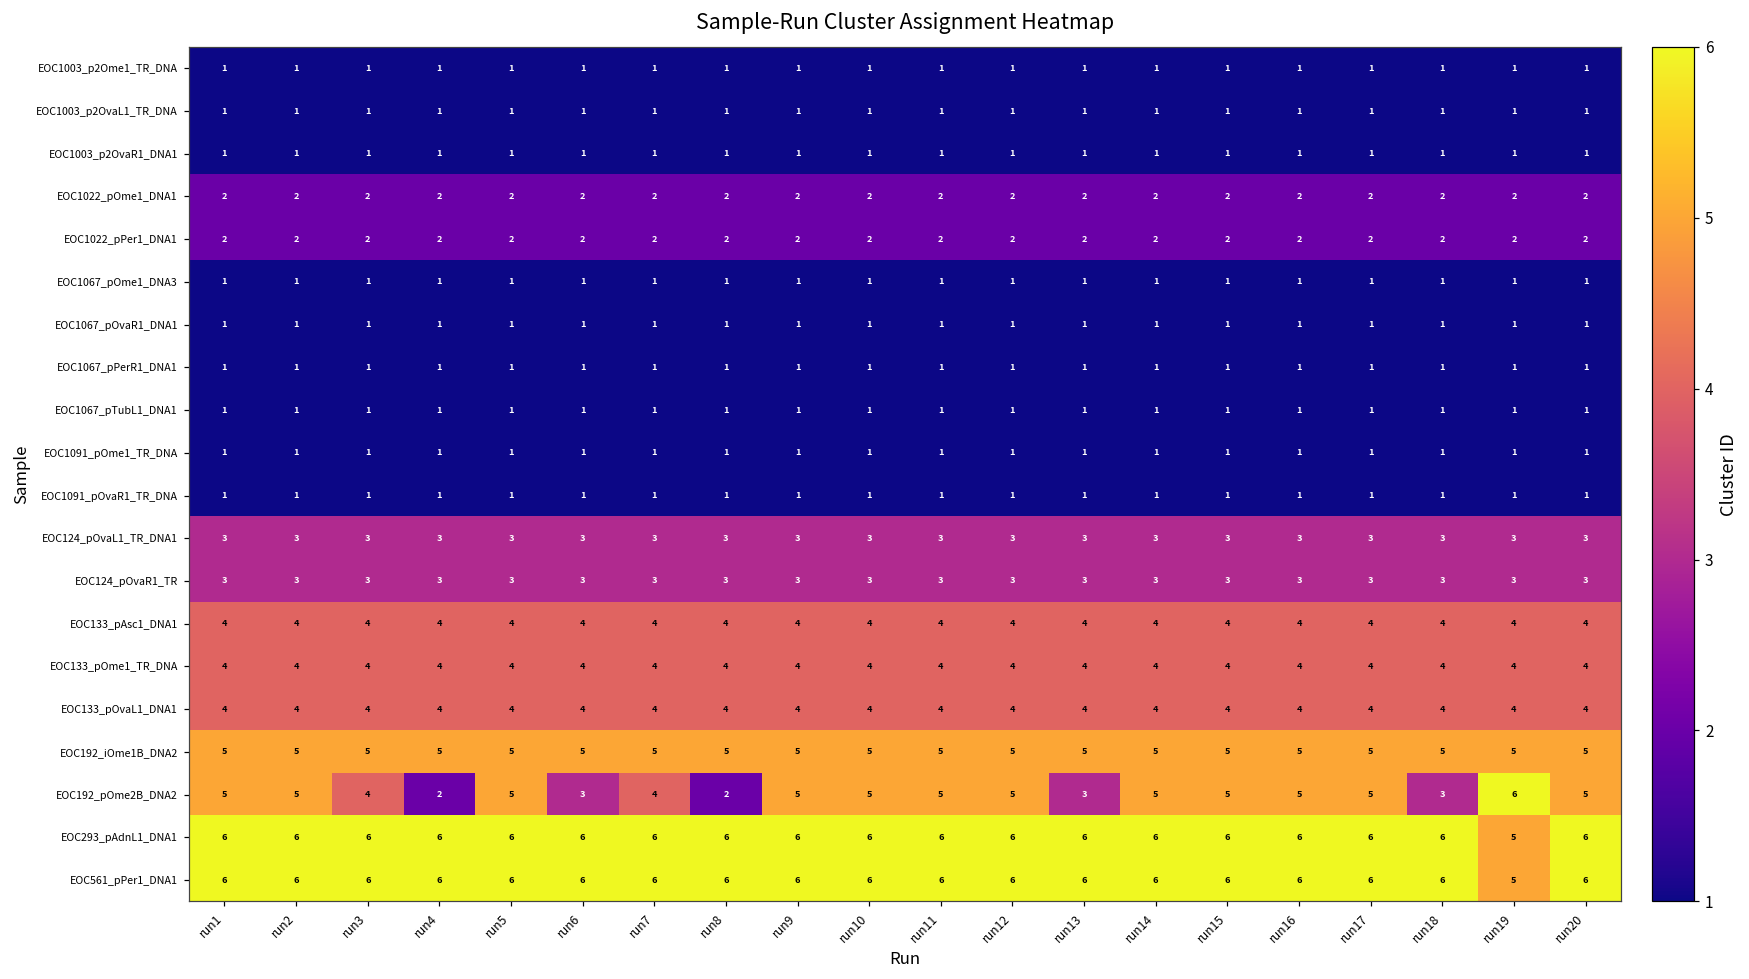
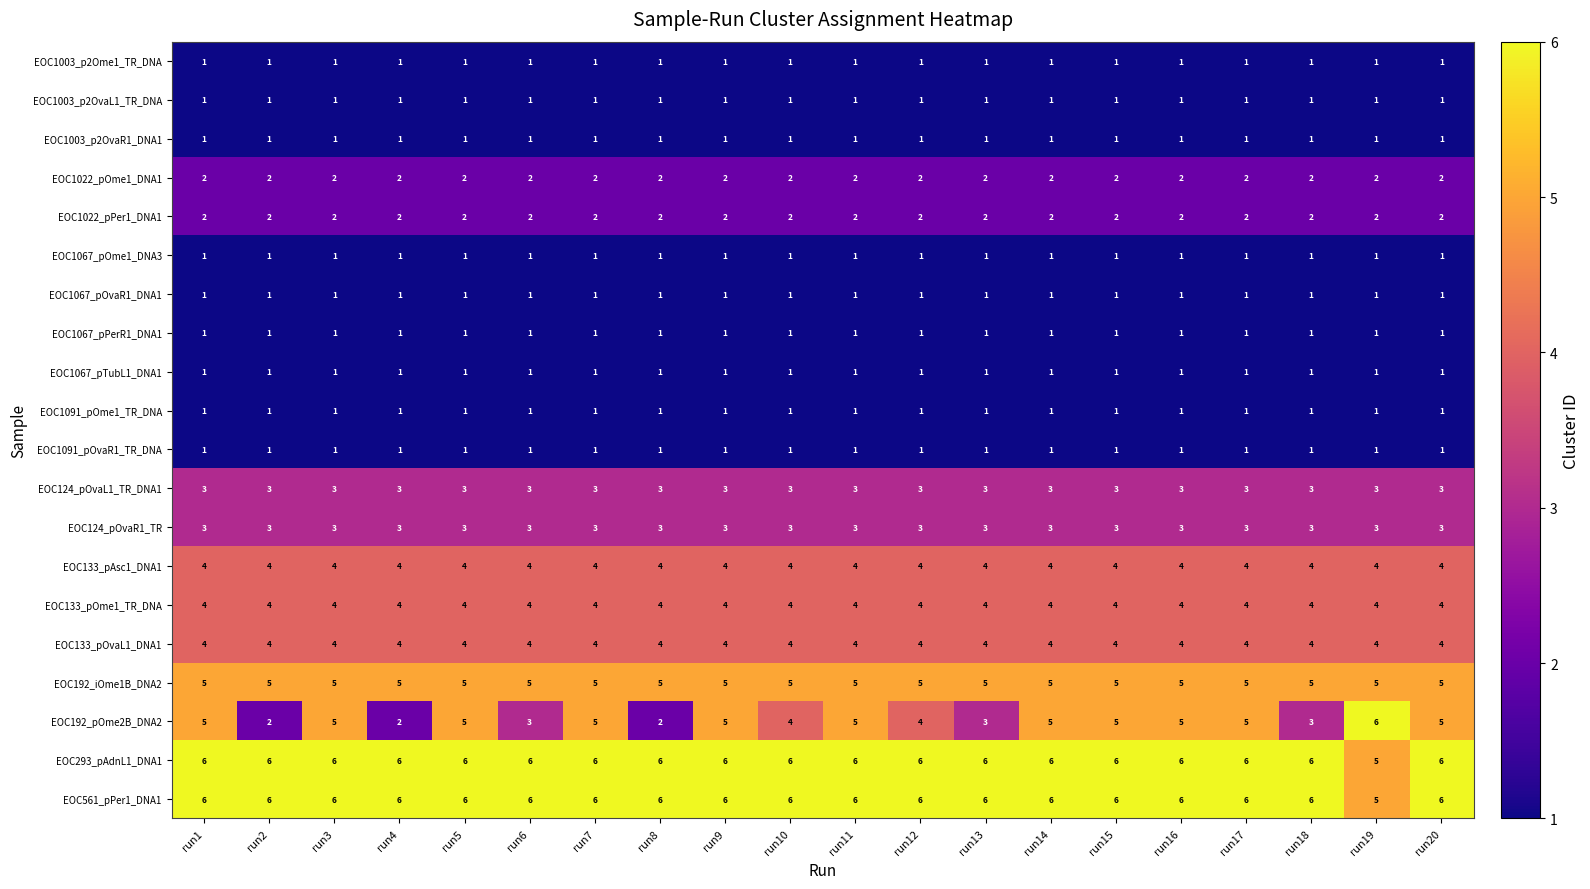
  {
    "EOC192_pOme2B_DNA2": {
      "run1": 5,
-     "run2": 5,
-     "run3": 4,
+     "run2": 2,
+     "run3": 5,
      "run4": 2,
      "run5": 5,
      "run6": 3,
-     "run7": 4,
+     "run7": 5,
      "run8": 2,
      "run9": 5,
-     "run10": 5,
+     "run10": 4,
      "run11": 5,
-     "run12": 5,
+     "run12": 4,
      "run13": 3,
      "run14": 5,
      "run15": 5,
      "run16": 5,
      "run17": 5,
      "run18": 3,
      "run19": 6,
      "run20": 5
    }
  }
